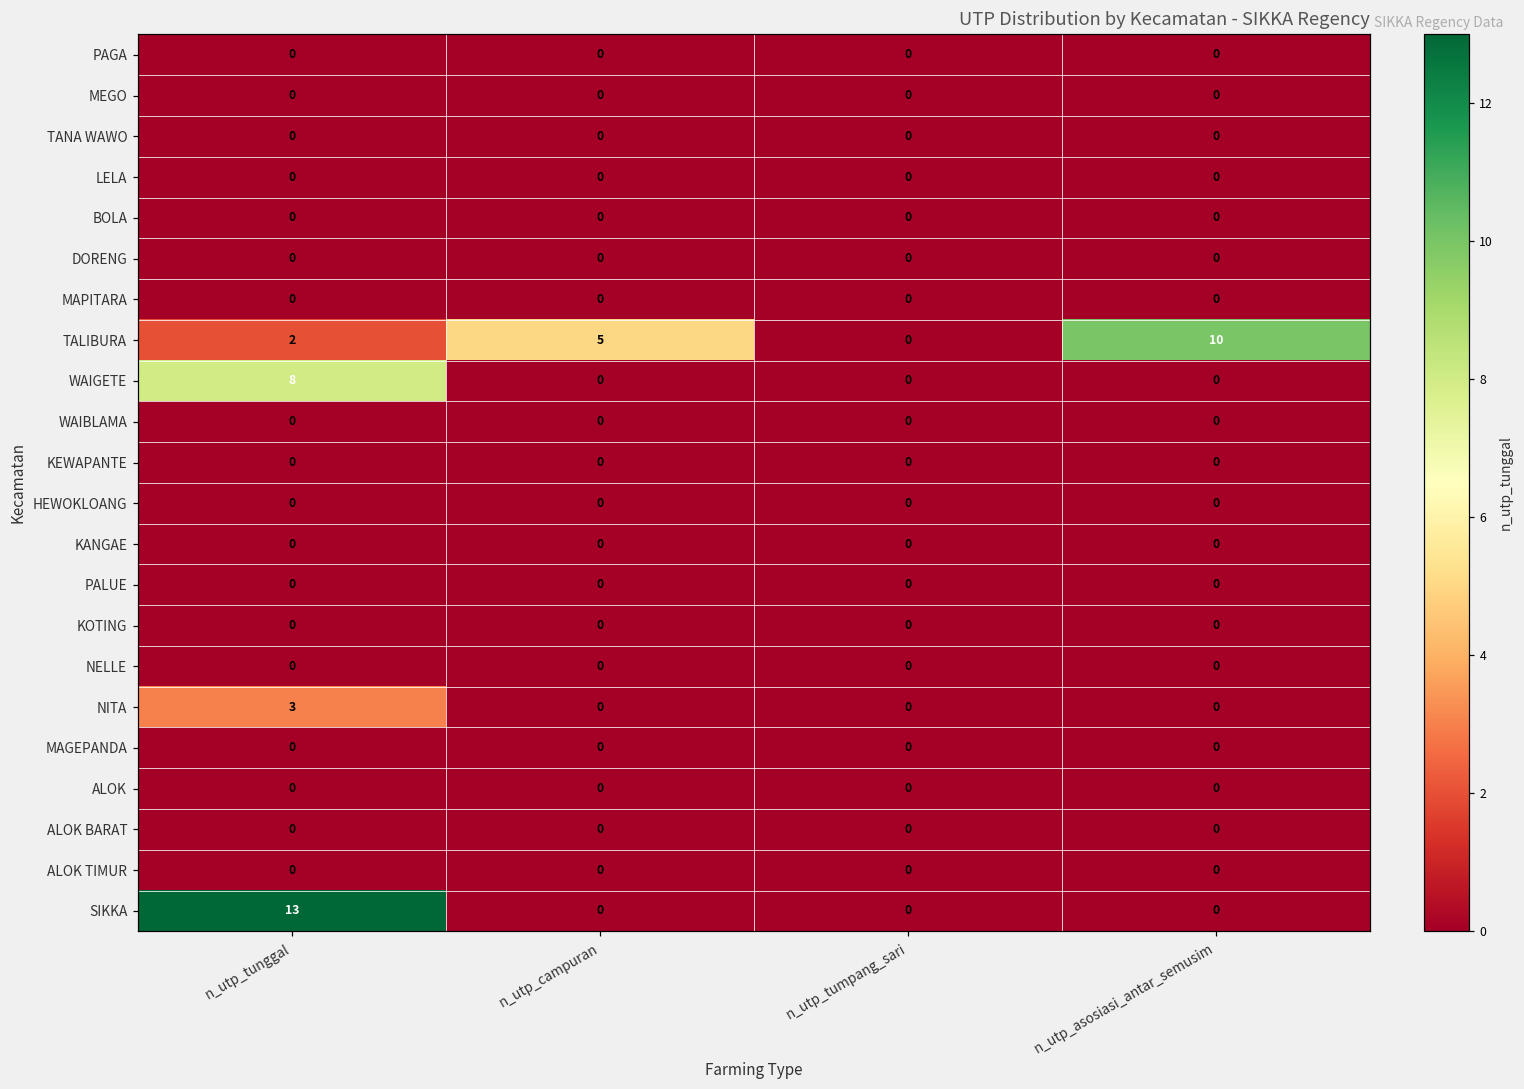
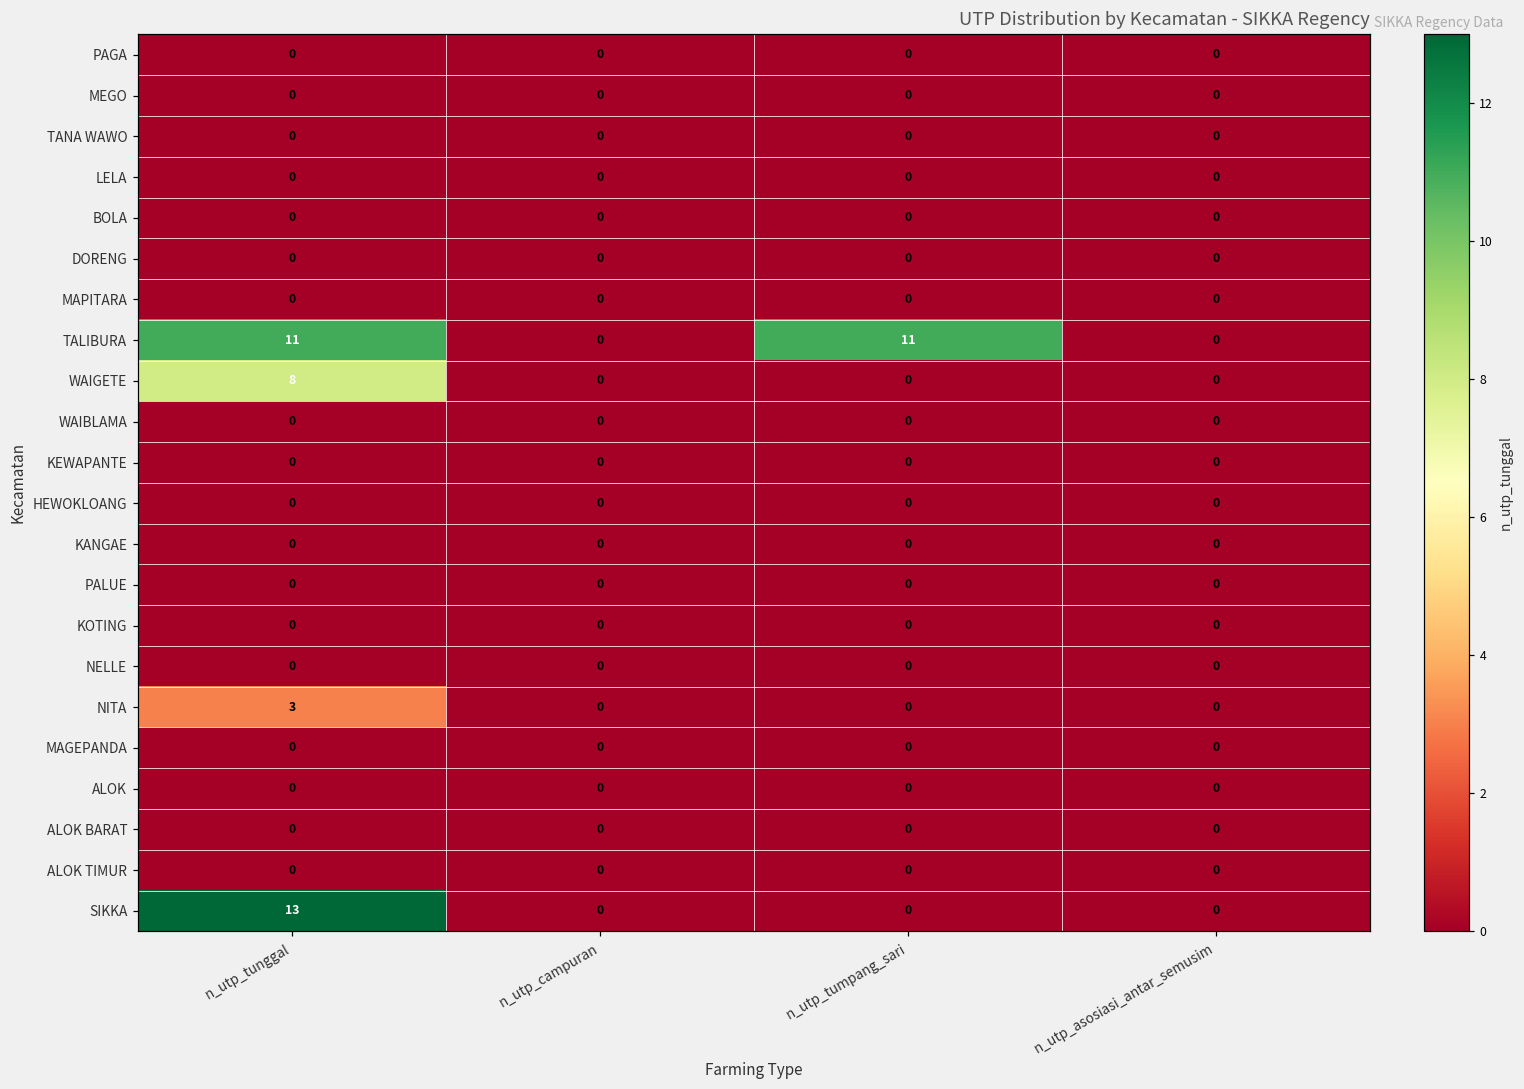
  {
    "PAGA": {
      "n_utp_tunggal": 0,
      "n_utp_campuran": 0,
      "n_utp_tumpang_sari": 0,
      "n_utp_asosiasi_antar_semusim": 0
    },
    "MEGO": {
      "n_utp_tunggal": 0,
      "n_utp_campuran": 0,
      "n_utp_tumpang_sari": 0,
      "n_utp_asosiasi_antar_semusim": 0
    },
    "TANA WAWO": {
      "n_utp_tunggal": 0,
      "n_utp_campuran": 0,
      "n_utp_tumpang_sari": 0,
      "n_utp_asosiasi_antar_semusim": 0
    },
    "LELA": {
      "n_utp_tunggal": 0,
      "n_utp_campuran": 0,
      "n_utp_tumpang_sari": 0,
      "n_utp_asosiasi_antar_semusim": 0
    },
    "BOLA": {
      "n_utp_tunggal": 0,
      "n_utp_campuran": 0,
      "n_utp_tumpang_sari": 0,
      "n_utp_asosiasi_antar_semusim": 0
    },
    "DORENG": {
      "n_utp_tunggal": 0,
      "n_utp_campuran": 0,
      "n_utp_tumpang_sari": 0,
      "n_utp_asosiasi_antar_semusim": 0
    },
    "MAPITARA": {
      "n_utp_tunggal": 0,
      "n_utp_campuran": 0,
      "n_utp_tumpang_sari": 0,
      "n_utp_asosiasi_antar_semusim": 0
    },
    "TALIBURA": {
-     "n_utp_tunggal": 2,
-     "n_utp_campuran": 5,
-     "n_utp_tumpang_sari": 0,
-     "n_utp_asosiasi_antar_semusim": 10
+     "n_utp_tunggal": 11,
+     "n_utp_campuran": 0,
+     "n_utp_tumpang_sari": 11,
+     "n_utp_asosiasi_antar_semusim": 0
    },
    "WAIGETE": {
      "n_utp_tunggal": 8,
      "n_utp_campuran": 0,
      "n_utp_tumpang_sari": 0,
      "n_utp_asosiasi_antar_semusim": 0
    },
    "WAIBLAMA": {
      "n_utp_tunggal": 0,
      "n_utp_campuran": 0,
      "n_utp_tumpang_sari": 0,
      "n_utp_asosiasi_antar_semusim": 0
    },
    "KEWAPANTE": {
      "n_utp_tunggal": 0,
      "n_utp_campuran": 0,
      "n_utp_tumpang_sari": 0,
      "n_utp_asosiasi_antar_semusim": 0
    },
    "HEWOKLOANG": {
      "n_utp_tunggal": 0,
      "n_utp_campuran": 0,
      "n_utp_tumpang_sari": 0,
      "n_utp_asosiasi_antar_semusim": 0
    },
    "KANGAE": {
      "n_utp_tunggal": 0,
      "n_utp_campuran": 0,
      "n_utp_tumpang_sari": 0,
      "n_utp_asosiasi_antar_semusim": 0
    },
    "PALUE": {
      "n_utp_tunggal": 0,
      "n_utp_campuran": 0,
      "n_utp_tumpang_sari": 0,
      "n_utp_asosiasi_antar_semusim": 0
    },
    "KOTING": {
      "n_utp_tunggal": 0,
      "n_utp_campuran": 0,
      "n_utp_tumpang_sari": 0,
      "n_utp_asosiasi_antar_semusim": 0
    },
    "NELLE": {
      "n_utp_tunggal": 0,
      "n_utp_campuran": 0,
      "n_utp_tumpang_sari": 0,
      "n_utp_asosiasi_antar_semusim": 0
    },
    "NITA": {
      "n_utp_tunggal": 3,
      "n_utp_campuran": 0,
      "n_utp_tumpang_sari": 0,
      "n_utp_asosiasi_antar_semusim": 0
    },
    "MAGEPANDA": {
      "n_utp_tunggal": 0,
      "n_utp_campuran": 0,
      "n_utp_tumpang_sari": 0,
      "n_utp_asosiasi_antar_semusim": 0
    },
    "ALOK": {
      "n_utp_tunggal": 0,
      "n_utp_campuran": 0,
      "n_utp_tumpang_sari": 0,
      "n_utp_asosiasi_antar_semusim": 0
    },
    "ALOK BARAT": {
      "n_utp_tunggal": 0,
      "n_utp_campuran": 0,
      "n_utp_tumpang_sari": 0,
      "n_utp_asosiasi_antar_semusim": 0
    },
    "ALOK TIMUR": {
      "n_utp_tunggal": 0,
      "n_utp_campuran": 0,
      "n_utp_tumpang_sari": 0,
      "n_utp_asosiasi_antar_semusim": 0
    },
    "SIKKA": {
      "n_utp_tunggal": 13,
      "n_utp_campuran": 0,
      "n_utp_tumpang_sari": 0,
      "n_utp_asosiasi_antar_semusim": 0
    }
  }
